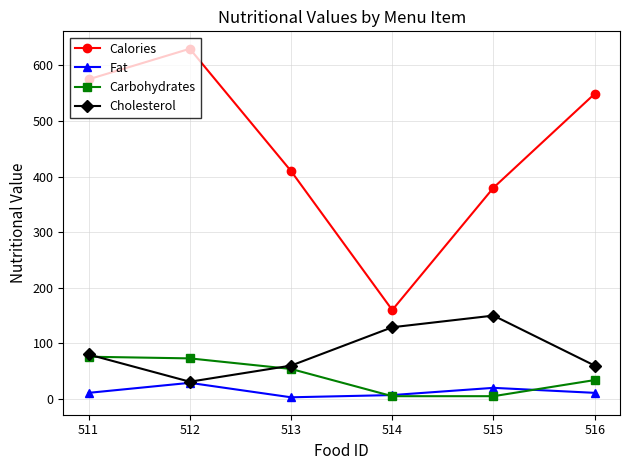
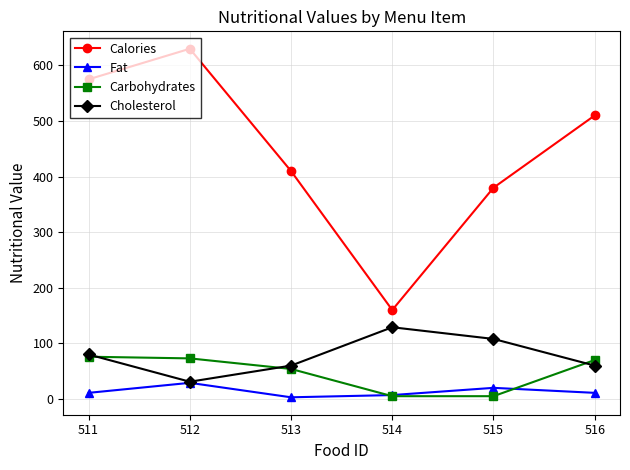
  {
    "Calories": {
      "513": 410,
      "514": 160,
      "515": 380,
-     "516": 550
+     "516": 510
    },
    "Fat": {
      "511": 10,
      "513": 0,
      "515": 20,
      "516": 10
    },
    "Carbohydrates": {
      "512": 70,
      "513": 50,
      "515": 10,
-     "516": 30
+     "516": 70
    },
    "Cholesterol": {
      "513": 60,
      "514": 130,
-     "515": 150,
+     "515": 110,
      "516": 60
    }
  }
